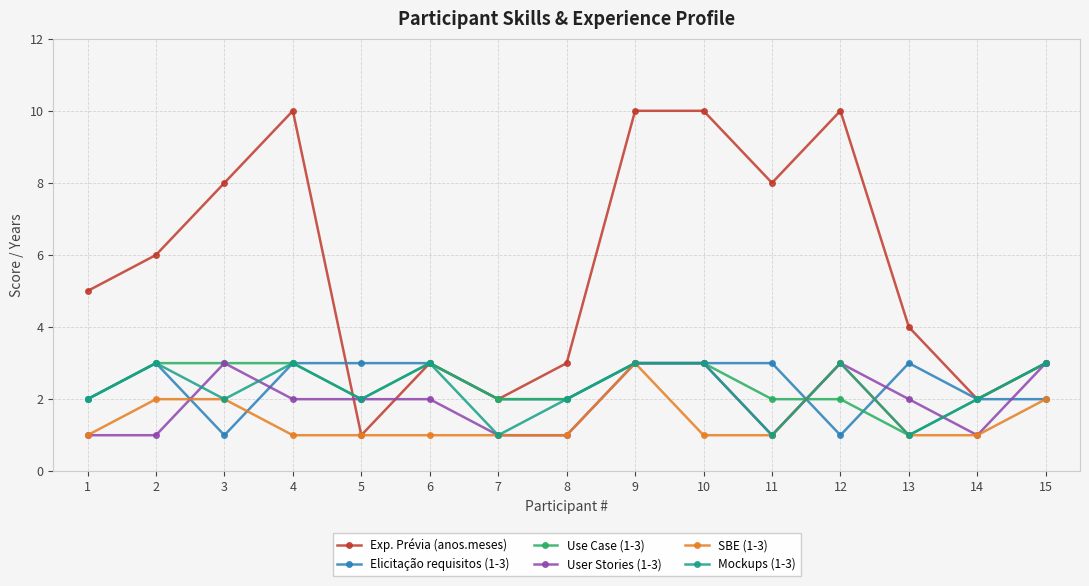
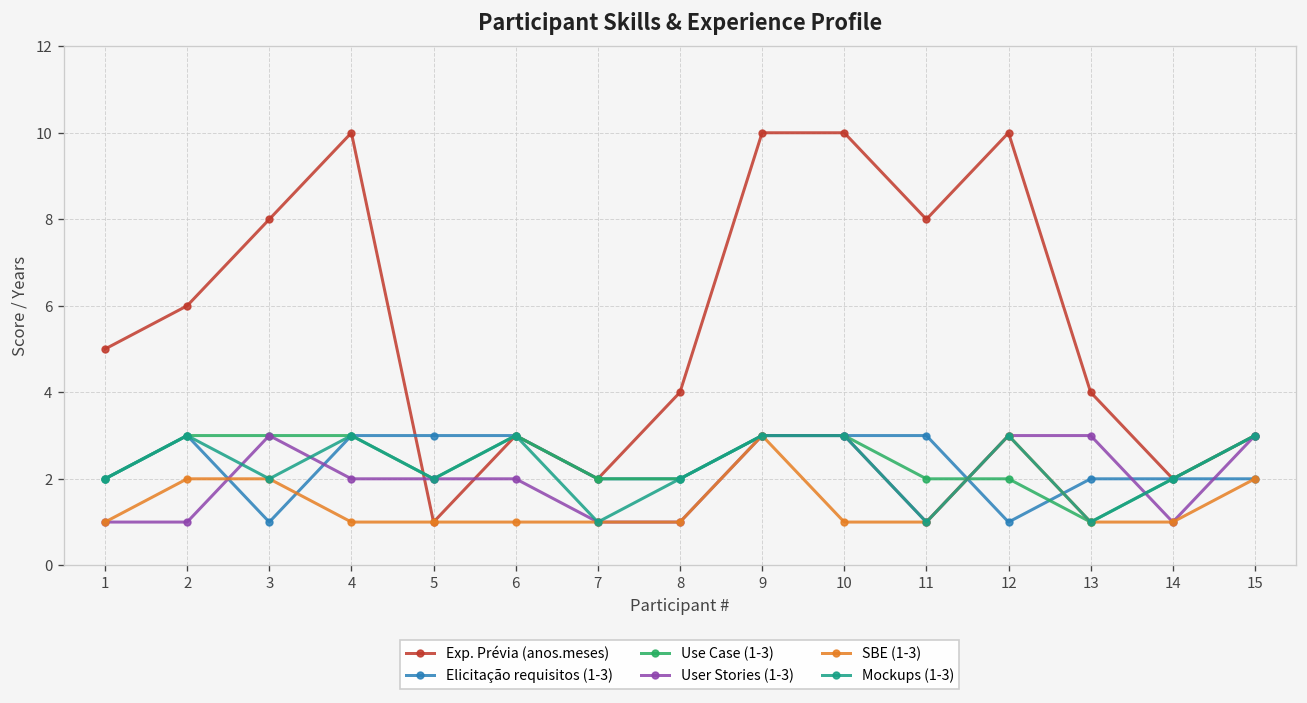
  {
    "Exp. Prévia (anos.meses)": {
      "1": 5,
      "2": 6,
      "3": 8,
      "4": 10,
-     "8": 3,
+     "8": 4,
      "9": 10,
      "10": 10,
      "11": 8,
      "12": 10,
      "13": 4
    },
    "Elicitação requisitos (1-3)": {
      "3": 1,
      "5": 3,
      "11": 3,
      "12": 1,
-     "13": 3
+     "13": 2
    },
    "User Stories (1-3)": {
      "2": 1,
      "4": 2,
      "6": 2,
-     "13": 2
+     "13": 3
    },
    "SBE (1-3)": {
      "2": 2,
      "4": 1,
      "6": 1,
      "10": 1
    }
  }
